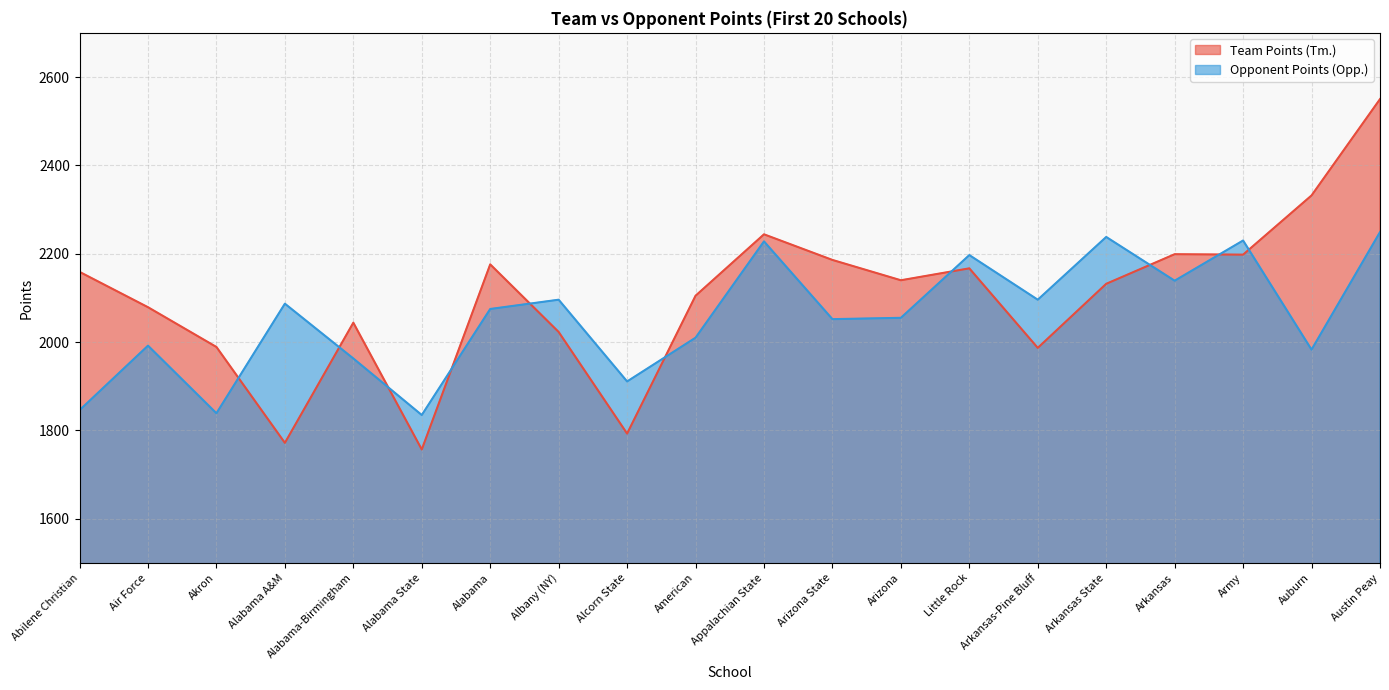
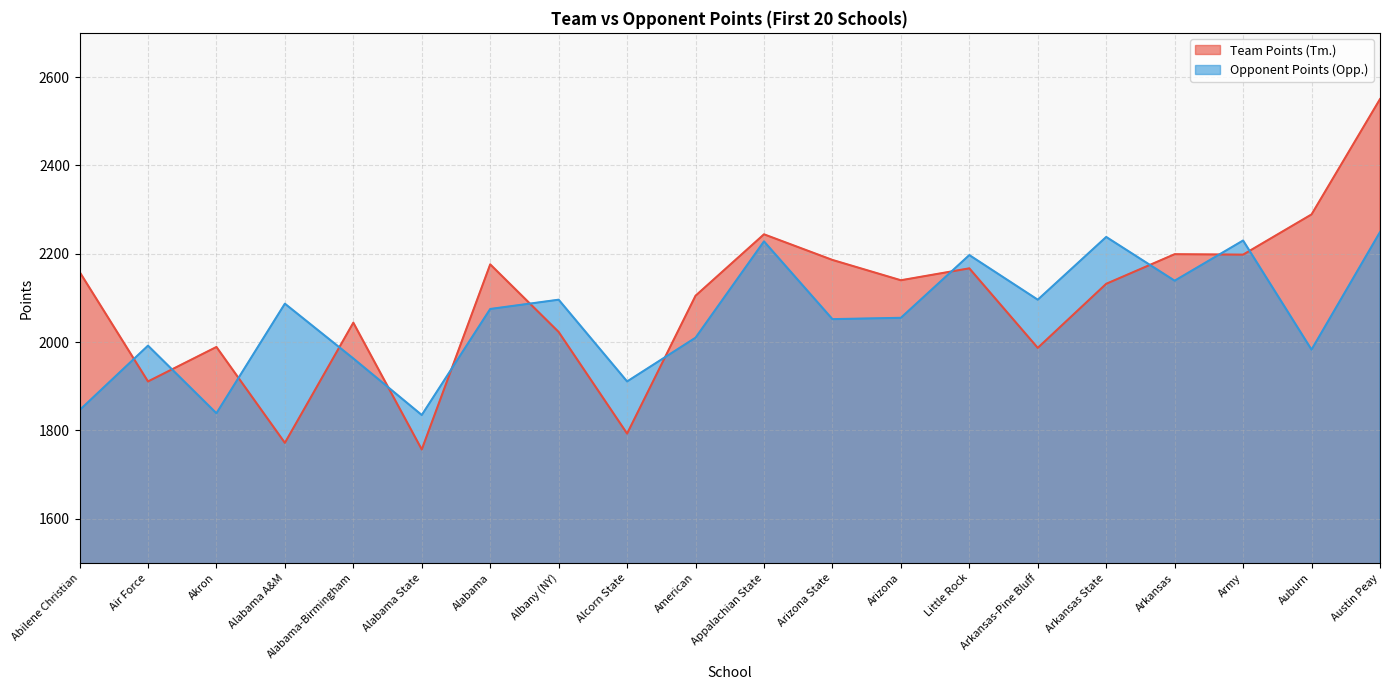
  {
    "Team Points (Tm.)": {
      "Abilene Christian": 2160,
-     "Air Force": 2080,
+     "Air Force": 1910,
      "Akron": 1990,
      "Alabama A&M": 1770,
      "Alabama-Birmingham": 2040,
      "Alabama State": 1760,
      "Alabama": 2180,
      "Albany (NY)": 2020,
      "Alcorn State": 1790,
      "American": 2110,
      "Appalachian State": 2240,
      "Arizona State": 2190,
      "Arizona": 2140,
      "Little Rock": 2170,
      "Arkansas-Pine Bluff": 1990,
      "Arkansas State": 2130,
      "Arkansas": 2200,
      "Army": 2200,
-     "Auburn": 2330,
+     "Auburn": 2290,
      "Austin Peay": 2550
    },
    "Opponent Points (Opp.)": {
      "Abilene Christian": 1850,
      "Air Force": 1990,
      "Akron": 1840,
      "Alabama A&M": 2090,
      "Alabama-Birmingham": 1960,
      "Alabama State": 1840,
      "Alabama": 2080,
      "Albany (NY)": 2100,
      "Alcorn State": 1910,
      "American": 2010,
      "Appalachian State": 2230,
      "Arizona State": 2050,
      "Arizona": 2060,
      "Little Rock": 2200,
      "Arkansas-Pine Bluff": 2100,
      "Arkansas State": 2240,
      "Arkansas": 2140,
      "Army": 2230,
      "Auburn": 1980,
      "Austin Peay": 2250
    }
  }
